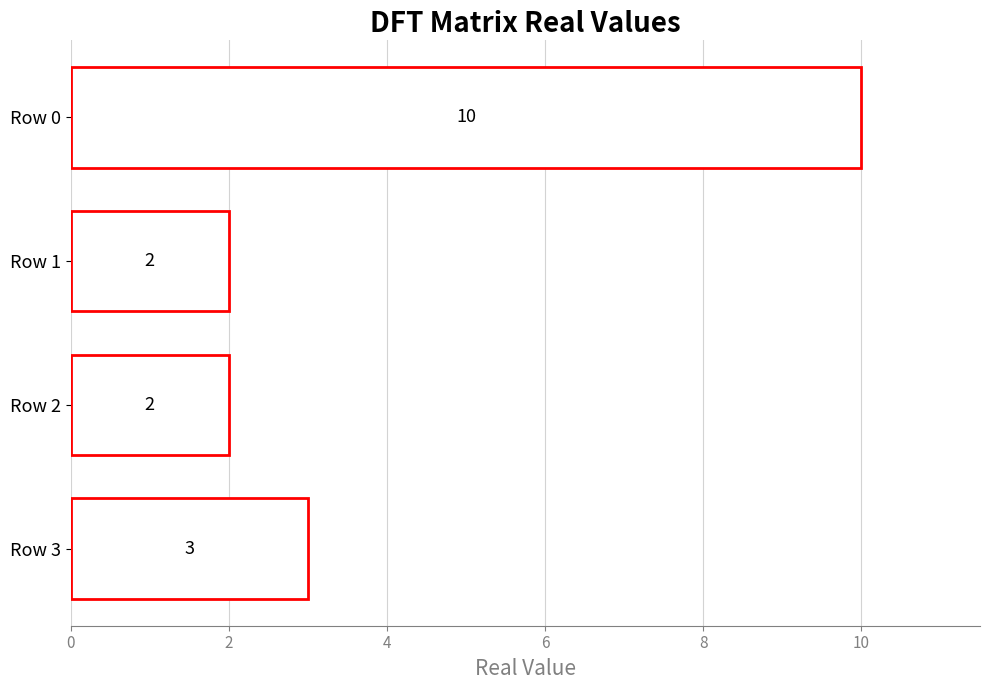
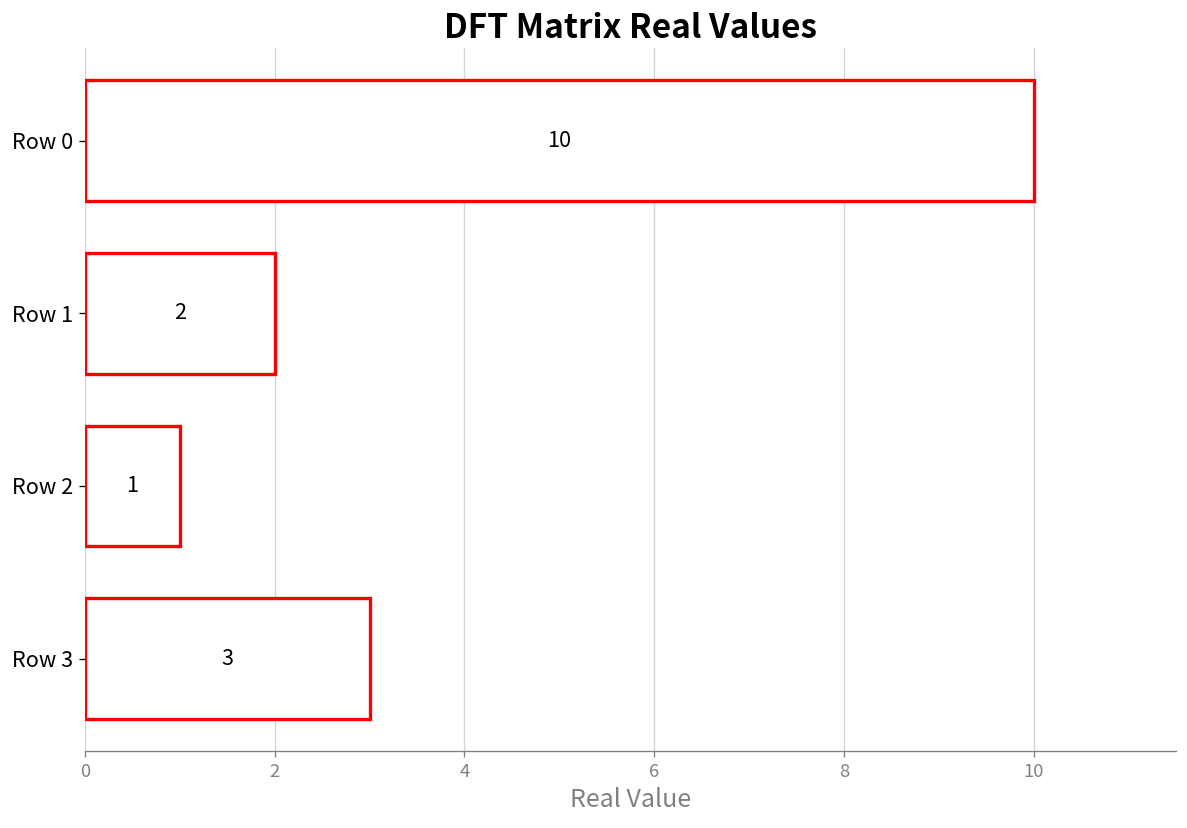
  {
    "Row 0": 10,
    "Row 1": 2,
-   "Row 2": 2,
+   "Row 2": 1,
    "Row 3": 3
  }
